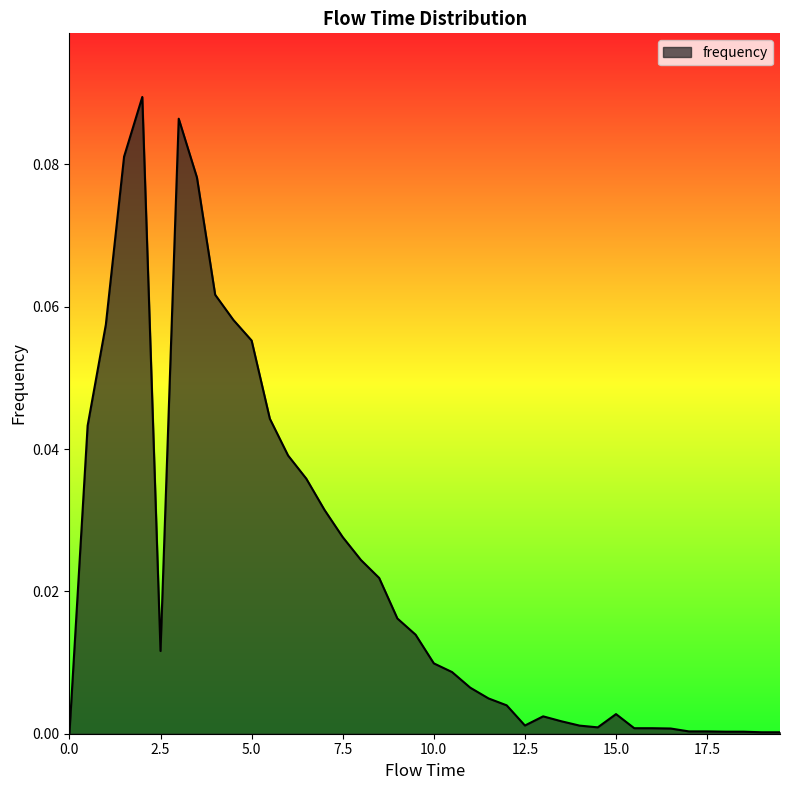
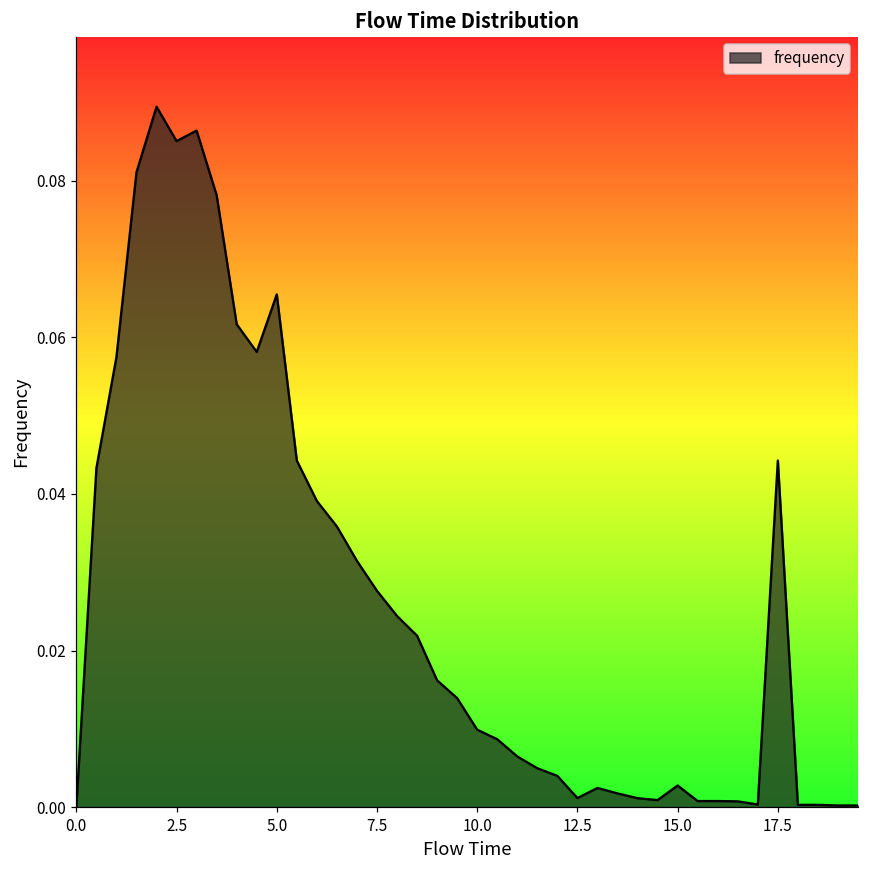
  {
    "0.0": 0.000,
-   "2.5": 0.012,
-   "5.0": 0.055,
+   "2.5": 0.085,
+   "5.0": 0.065,
    "7.5": 0.028,
    "10.0": 0.010,
    "12.5": 0.001,
    "15.0": 0.003,
-   "17.5": 0.000
+   "17.5": 0.044
  }
